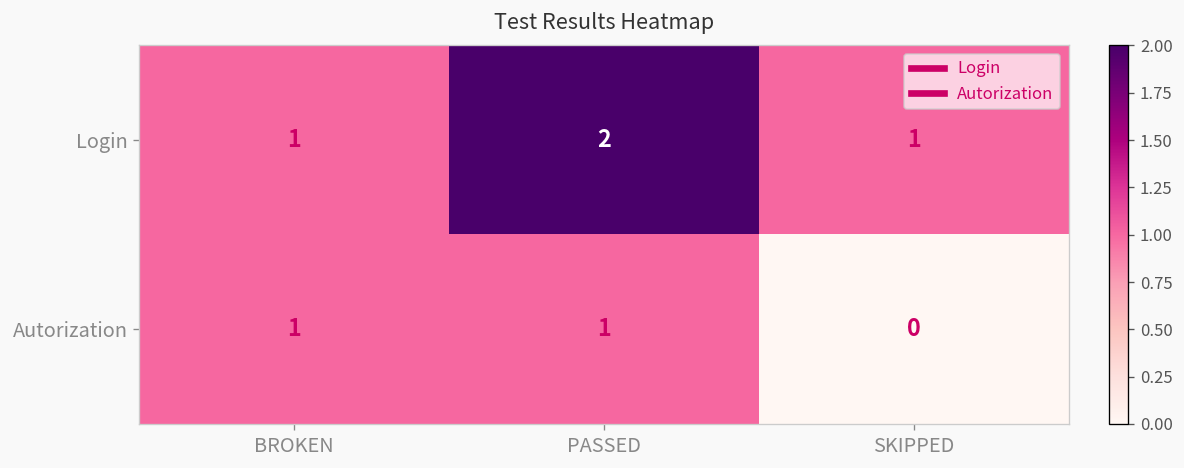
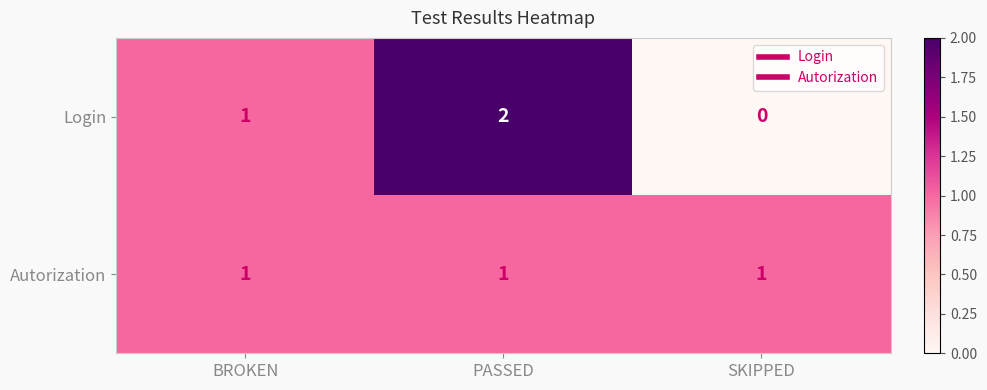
  {
    "Login": {
      "BROKEN": 1,
      "PASSED": 2,
-     "SKIPPED": 1
+     "SKIPPED": 0
    },
    "Autorization": {
      "BROKEN": 1,
      "PASSED": 1,
-     "SKIPPED": 0
+     "SKIPPED": 1
    }
  }
